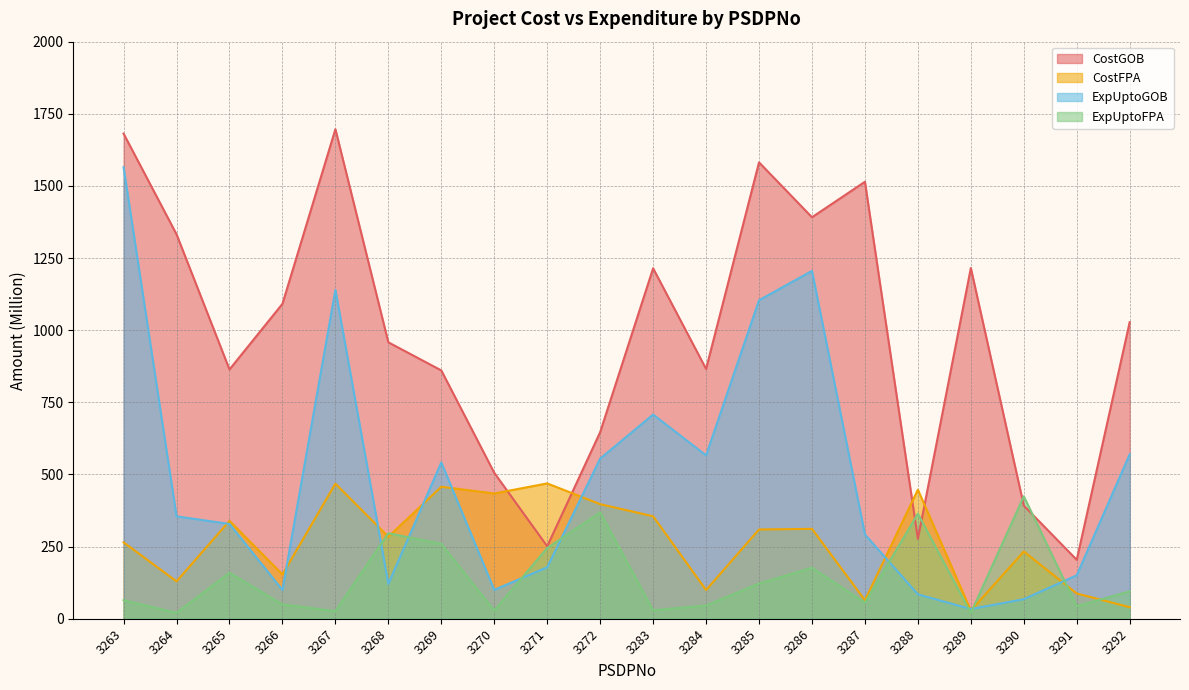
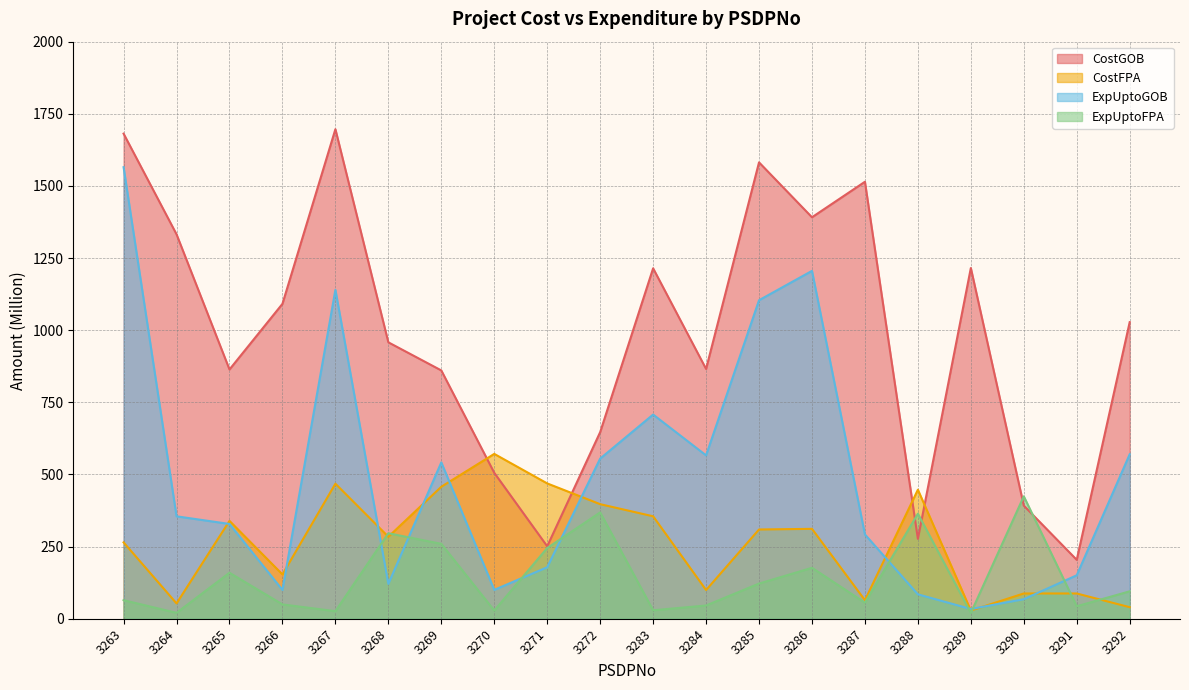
  {
    "CostGOB": {
      "3263": 1680,
      "3264": 1330,
      "3265": 860,
      "3266": 1090,
      "3267": 1700,
      "3268": 960,
      "3269": 860,
      "3270": 510,
      "3272": 650,
      "3283": 1210,
      "3284": 870,
      "3285": 1580,
      "3286": 1390,
      "3287": 1510,
      "3288": 280,
      "3289": 1220,
      "3290": 390,
      "3291": 200,
      "3292": 1030
    },
    "CostFPA": {
      "3263": 260,
-     "3264": 130,
+     "3264": 50,
      "3265": 340,
      "3266": 150,
      "3267": 470,
      "3268": 280,
      "3269": 460,
-     "3270": 430,
+     "3270": 570,
      "3271": 470,
      "3272": 400,
      "3283": 360,
      "3284": 100,
      "3285": 310,
      "3286": 310,
      "3288": 450,
-     "3290": 230,
+     "3290": 90,
      "3291": 90,
      "3292": 40
    },
    "ExpUptoGOB": {
      "3263": 1560,
      "3264": 350,
      "3265": 330,
      "3266": 100,
      "3267": 1140,
      "3268": 120,
      "3269": 540,
      "3270": 100,
      "3271": 180,
      "3272": 560,
      "3283": 710,
      "3284": 570,
      "3285": 1100,
      "3286": 1210,
      "3287": 290,
      "3288": 80,
      "3290": 70,
      "3291": 150,
      "3292": 570
    },
    "ExpUptoFPA": {
      "3263": 60,
      "3264": 20,
      "3265": 160,
      "3266": 50,
      "3267": 30,
      "3268": 300,
      "3269": 260,
      "3270": 30,
      "3272": 370,
      "3283": 30,
      "3284": 50,
      "3285": 120,
      "3286": 180,
      "3288": 360,
      "3290": 420,
      "3291": 40,
      "3292": 100
    }
  }
